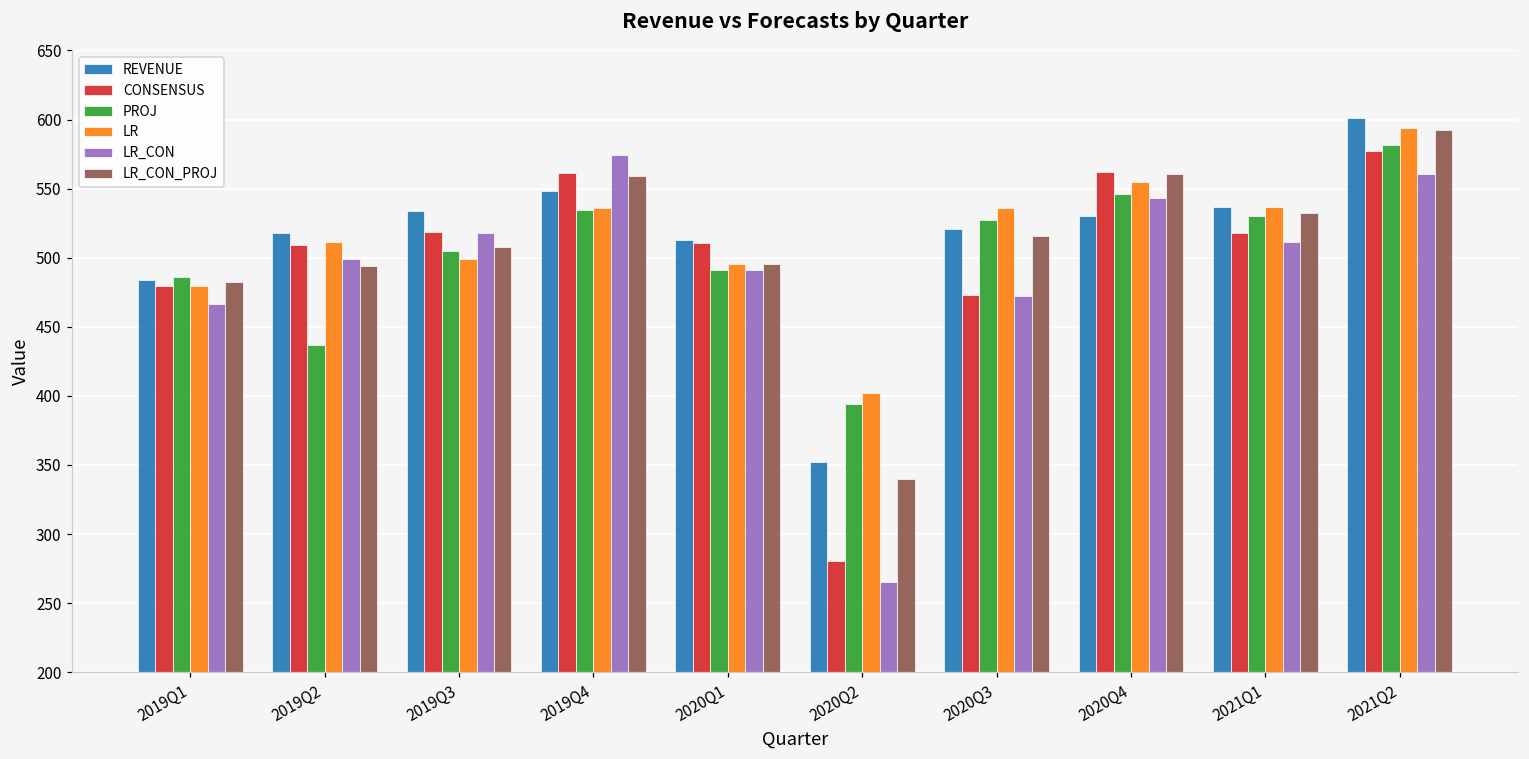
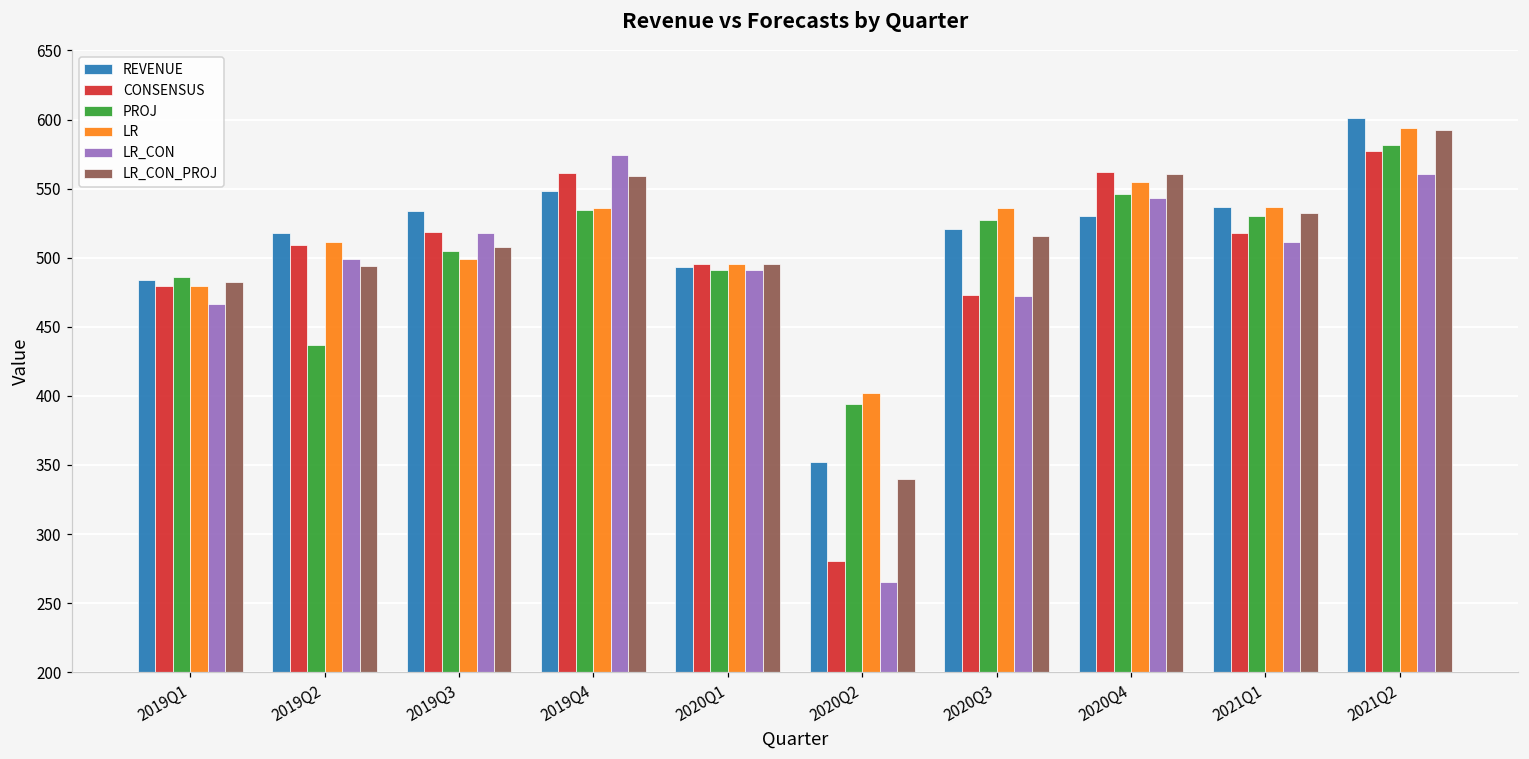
  {
    "REVENUE": {
      "2019Q1": 484,
      "2019Q2": 518,
      "2019Q3": 534,
      "2019Q4": 548,
-     "2020Q1": 513,
+     "2020Q1": 493,
      "2020Q2": 352,
      "2020Q3": 521,
      "2020Q4": 530,
      "2021Q1": 537,
      "2021Q2": 601
    },
    "CONSENSUS": {
      "2019Q1": 479,
      "2019Q2": 509,
      "2019Q3": 519,
      "2019Q4": 561,
-     "2020Q1": 510,
+     "2020Q1": 495,
      "2020Q2": 281,
      "2020Q3": 473,
      "2020Q4": 562,
      "2021Q1": 518,
      "2021Q2": 577
    },
    "PROJ": {
      "2019Q1": 486,
      "2019Q2": 437,
      "2019Q3": 505,
      "2019Q4": 534,
      "2020Q1": 491,
      "2020Q2": 394,
      "2020Q3": 527,
      "2020Q4": 546,
      "2021Q1": 530,
      "2021Q2": 582
    },
    "LR": {
      "2019Q1": 480,
      "2019Q2": 511,
      "2019Q3": 499,
      "2019Q4": 536,
      "2020Q1": 495,
      "2020Q2": 402,
      "2020Q3": 536,
      "2020Q4": 555,
      "2021Q1": 536,
      "2021Q2": 594
    },
    "LR_CON": {
      "2019Q1": 466,
      "2019Q2": 499,
      "2019Q3": 518,
      "2019Q4": 574,
      "2020Q1": 491,
      "2020Q2": 265,
      "2020Q3": 472,
      "2020Q4": 543,
      "2021Q1": 511,
      "2021Q2": 560
    },
    "LR_CON_PROJ": {
      "2019Q1": 482,
      "2019Q2": 494,
      "2019Q3": 508,
      "2019Q4": 559,
      "2020Q1": 496,
      "2020Q2": 340,
      "2020Q3": 515,
      "2020Q4": 560,
      "2021Q1": 533,
      "2021Q2": 592
    }
  }
